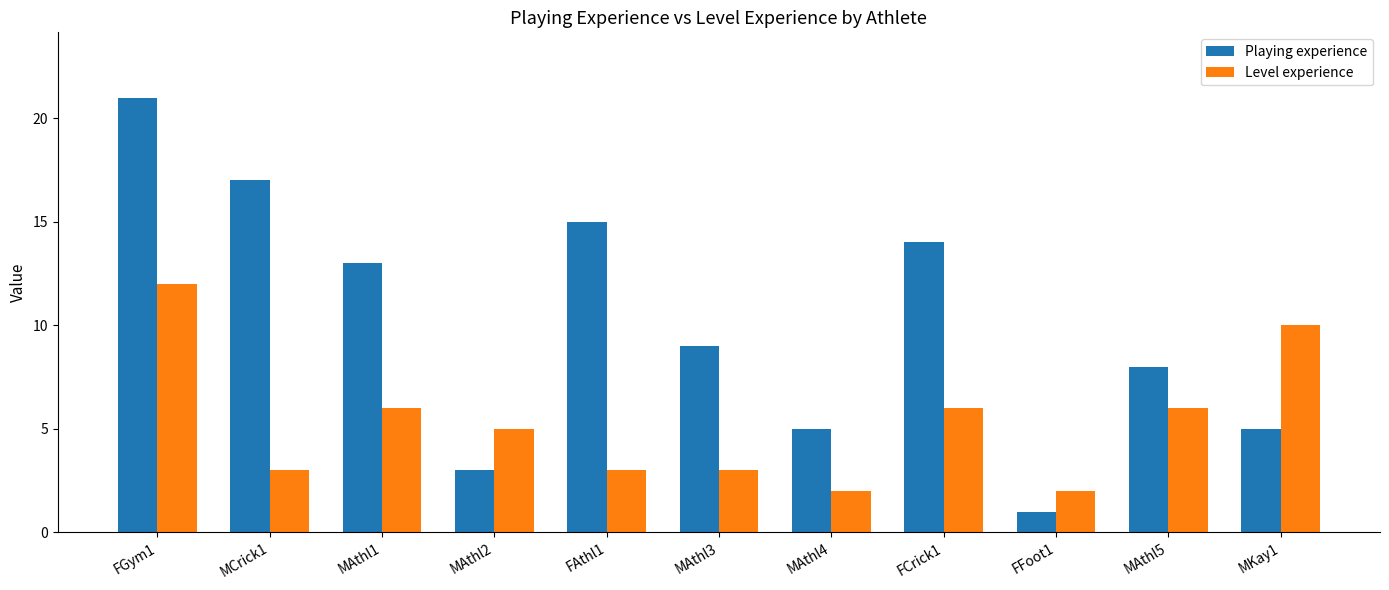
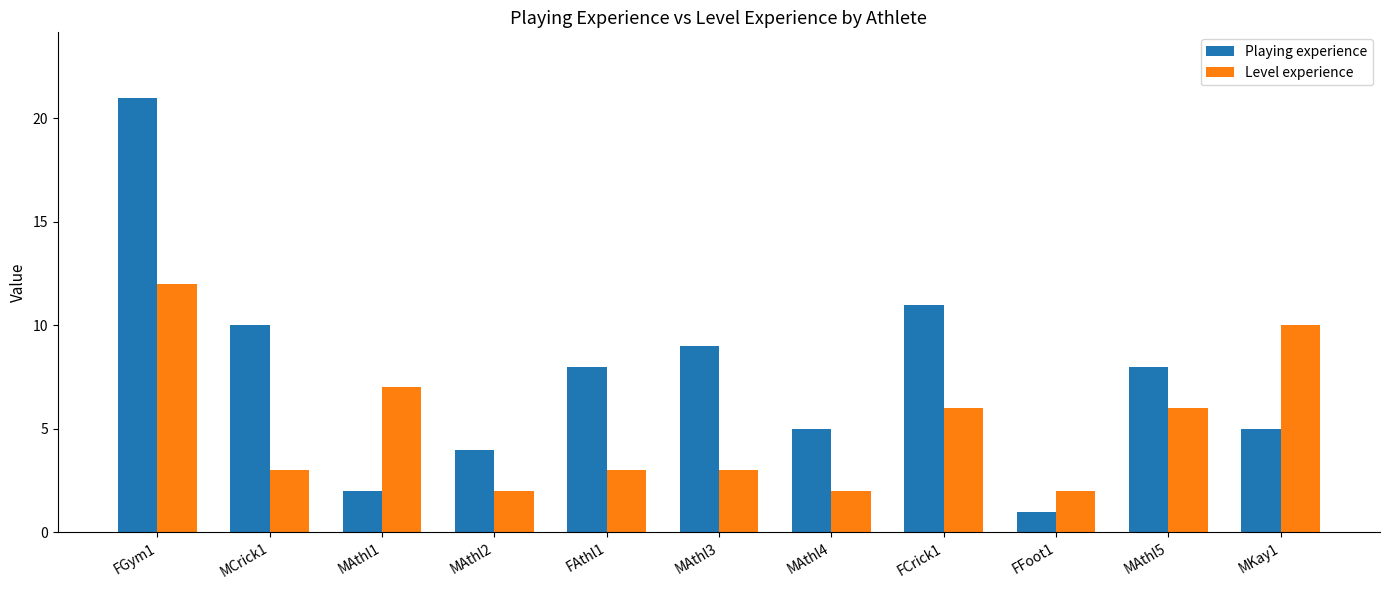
  {
    "Playing experience": {
      "FGym1": 21,
-     "MCrick1": 17,
-     "MAthl1": 13,
-     "MAthl2": 3,
-     "FAthl1": 15,
+     "MCrick1": 10,
+     "MAthl1": 2,
+     "MAthl2": 4,
+     "FAthl1": 8,
      "MAthl3": 9,
      "MAthl4": 5,
-     "FCrick1": 14,
+     "FCrick1": 11,
      "FFoot1": 1,
      "MAthl5": 8,
      "MKay1": 5
    },
    "Level experience": {
      "FGym1": 12,
      "MCrick1": 3,
-     "MAthl1": 6,
-     "MAthl2": 5,
+     "MAthl1": 7,
+     "MAthl2": 2,
      "FAthl1": 3,
      "MAthl3": 3,
      "MAthl4": 2,
      "FCrick1": 6,
      "FFoot1": 2,
      "MAthl5": 6,
      "MKay1": 10
    }
  }
